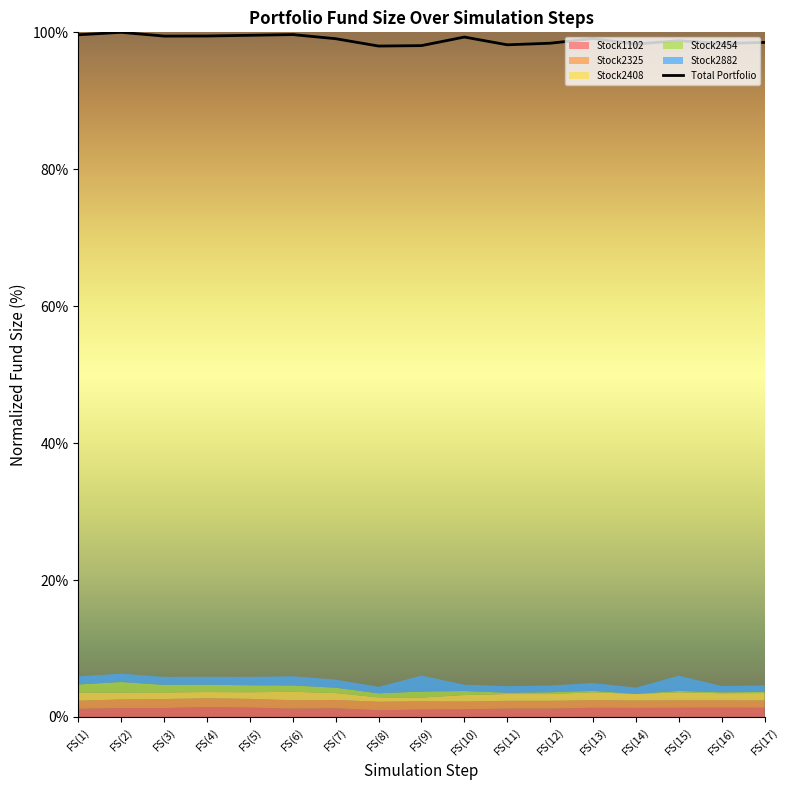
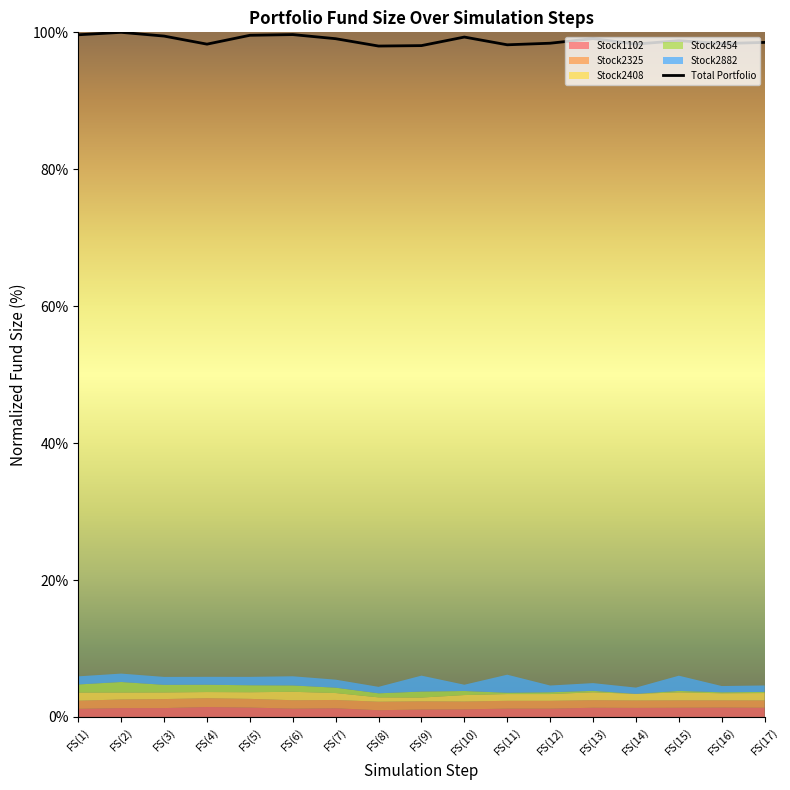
  {
    "Total Portfolio": {
      "FS(1)": "100%",
      "FS(2)": "100%",
      "FS(3)": "99%",
-     "FS(4)": "99%",
+     "FS(4)": "98%",
      "FS(5)": "100%",
      "FS(6)": "100%",
      "FS(7)": "99%",
      "FS(8)": "98%",
      "FS(9)": "98%",
      "FS(10)": "99%",
      "FS(11)": "98%",
      "FS(12)": "98%",
      "FS(17)": "99%"
    },
    "Stock1102": {
      "FS(1)": "1%",
      "FS(2)": "1%",
      "FS(3)": "1%",
      "FS(4)": "1%",
      "FS(5)": "1%",
      "FS(6)": "1%",
      "FS(7)": "1%",
      "FS(8)": "1%",
      "FS(9)": "1%",
      "FS(10)": "1%",
      "FS(11)": "1%",
      "FS(12)": "1%",
      "FS(13)": "1%",
      "FS(14)": "1%",
      "FS(15)": "1%",
      "FS(16)": "1%",
      "FS(17)": "1%"
    },
    "Stock2325": {
      "FS(1)": "1%",
      "FS(2)": "1%",
      "FS(3)": "1%",
      "FS(4)": "1%",
      "FS(5)": "1%",
      "FS(6)": "1%",
      "FS(7)": "1%",
      "FS(8)": "1%",
      "FS(9)": "1%",
      "FS(10)": "1%",
      "FS(11)": "1%",
      "FS(12)": "1%",
      "FS(13)": "1%",
      "FS(14)": "1%",
      "FS(15)": "1%",
      "FS(16)": "1%",
      "FS(17)": "1%"
    },
    "Stock2408": {
      "FS(1)": "1%",
      "FS(2)": "1%",
      "FS(3)": "1%",
      "FS(4)": "1%",
      "FS(5)": "1%",
      "FS(6)": "1%",
      "FS(7)": "1%",
      "FS(8)": "1%",
      "FS(9)": "1%",
      "FS(10)": "1%"
    },
    "Stock2454": {
      "FS(1)": "1%",
      "FS(2)": "2%",
      "FS(3)": "1%",
      "FS(4)": "1%",
      "FS(5)": "1%",
      "FS(6)": "1%",
      "FS(7)": "1%",
      "FS(8)": "1%",
      "FS(9)": "1%",
      "FS(10)": "1%"
    },
    "Stock2882": {
      "FS(1)": "1%",
      "FS(2)": "1%",
      "FS(3)": "1%",
      "FS(4)": "1%",
      "FS(5)": "1%",
      "FS(6)": "1%",
      "FS(7)": "1%",
      "FS(8)": "1%",
      "FS(9)": "2%",
      "FS(10)": "1%",
-     "FS(11)": "1%",
+     "FS(11)": "3%",
      "FS(12)": "1%",
      "FS(13)": "1%",
      "FS(14)": "1%",
      "FS(15)": "2%",
      "FS(16)": "1%",
      "FS(17)": "1%"
    }
  }
